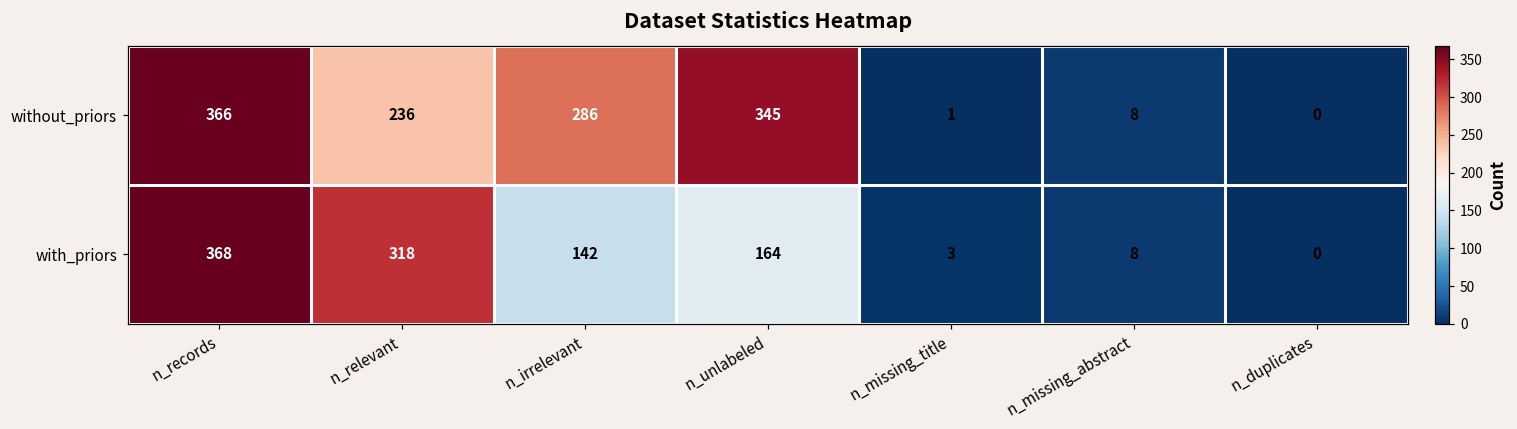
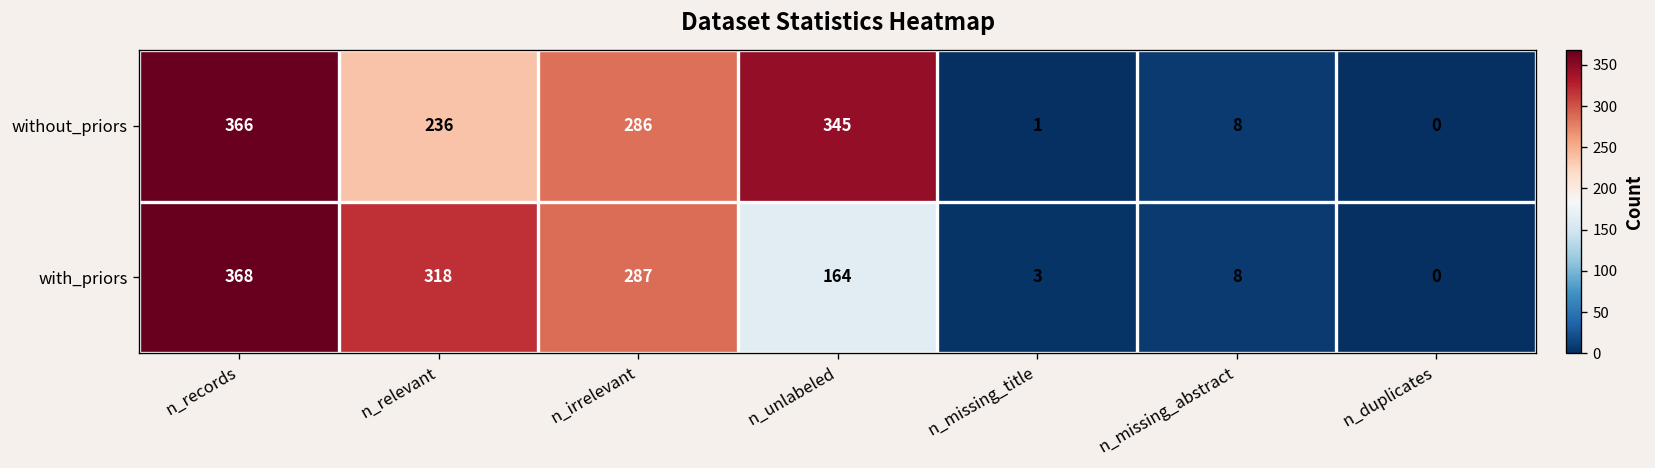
  {
    "without_priors": {
      "n_records": 366,
      "n_relevant": 236,
      "n_irrelevant": 286,
      "n_unlabeled": 345,
      "n_missing_title": 1,
      "n_missing_abstract": 8,
      "n_duplicates": 0
    },
    "with_priors": {
      "n_records": 368,
      "n_relevant": 318,
-     "n_irrelevant": 142,
+     "n_irrelevant": 287,
      "n_unlabeled": 164,
      "n_missing_title": 3,
      "n_missing_abstract": 8,
      "n_duplicates": 0
    }
  }
